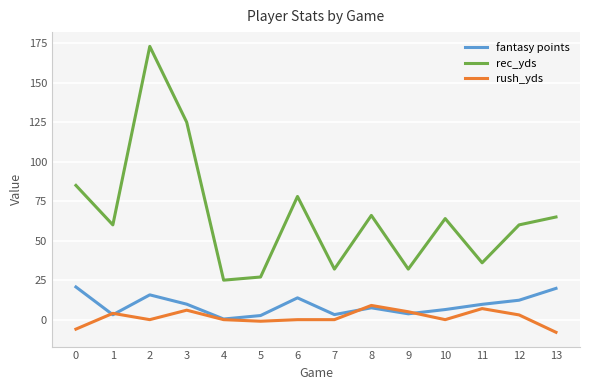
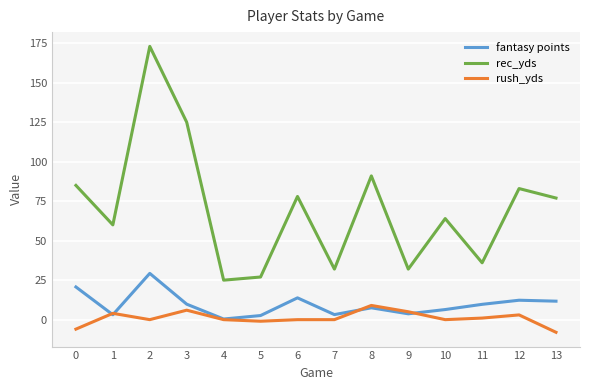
  {
    "fantasy points": {
      "0": 21,
-     "2": 16,
+     "2": 29,
      "3": 10,
      "5": 3,
      "6": 14,
      "7": 3,
      "10": 6,
      "11": 10,
      "12": 12,
-     "13": 20
+     "13": 12
    },
    "rec_yds": {
      "0": 85,
      "1": 60,
      "2": 173,
      "3": 125,
      "4": 25,
      "5": 27,
      "6": 78,
      "7": 32,
-     "8": 66,
+     "8": 91,
      "9": 32,
      "10": 64,
      "11": 36,
-     "12": 60,
-     "13": 65
+     "12": 83,
+     "13": 77
    },
    "rush_yds": {
      "0": -6,
      "2": 0,
      "3": 6,
      "5": -1,
      "6": 0,
      "7": 0,
      "10": 0,
-     "11": 7,
+     "11": 1,
      "12": 3,
      "13": -8
    }
  }
